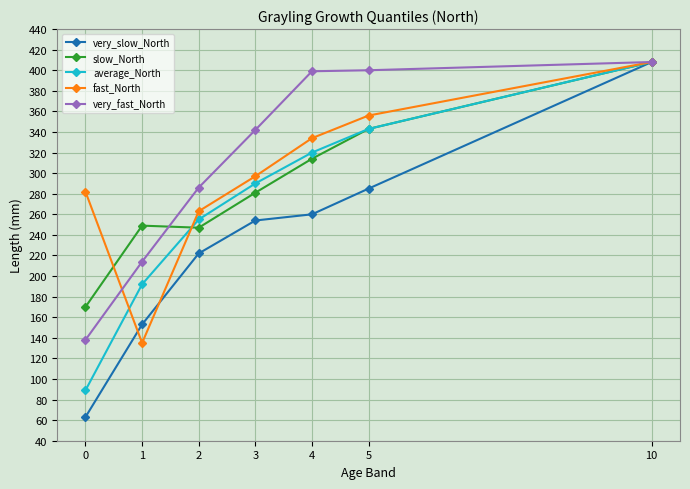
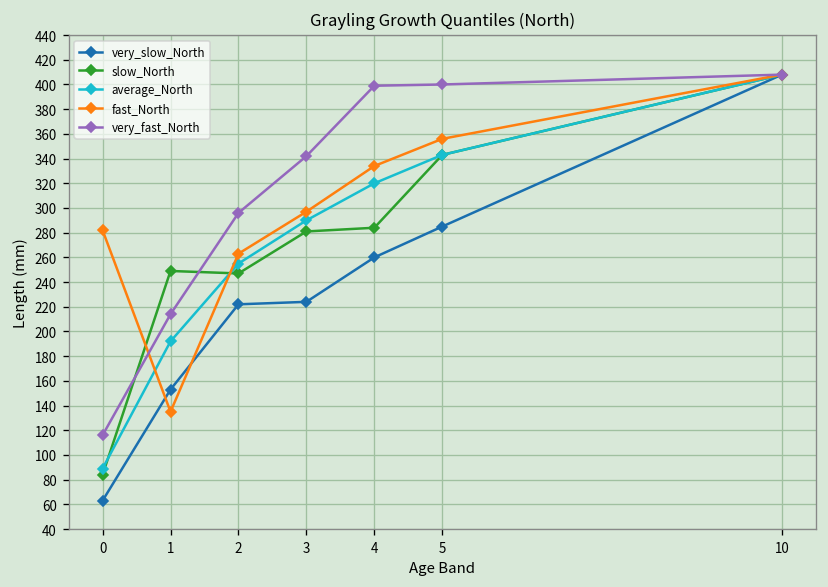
  {
    "very_slow_North": {
      "0": 63,
      "1": 153,
      "2": 222,
-     "3": 254,
+     "3": 224,
      "4": 260,
      "5": 285
    },
    "slow_North": {
-     "0": 170,
+     "0": 84,
      "1": 249,
      "2": 247,
      "3": 281,
-     "4": 314
+     "4": 284
    },
    "average_North": {
      "0": 89,
      "1": 192,
      "2": 255,
      "3": 290,
      "4": 320
    },
    "fast_North": {
      "0": 282,
      "1": 135,
      "2": 263,
      "3": 297,
      "4": 334,
      "5": 356
    },
    "very_fast_North": {
-     "0": 138,
+     "0": 116,
      "1": 214,
-     "2": 286,
+     "2": 296,
      "3": 342,
      "4": 399,
      "5": 400
    }
  }
